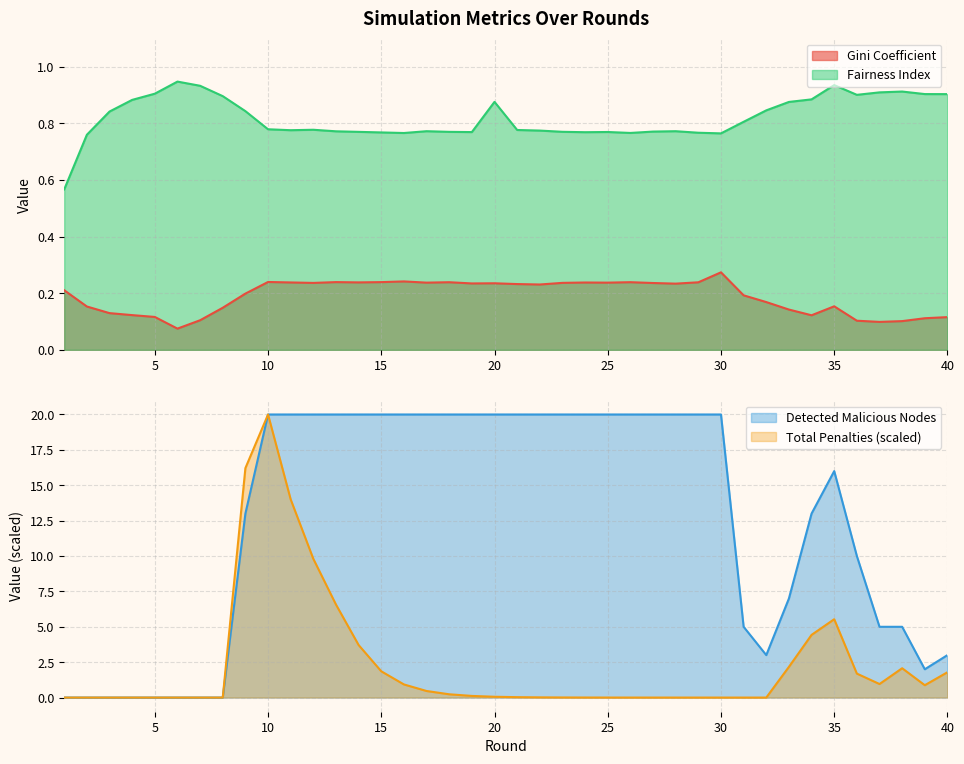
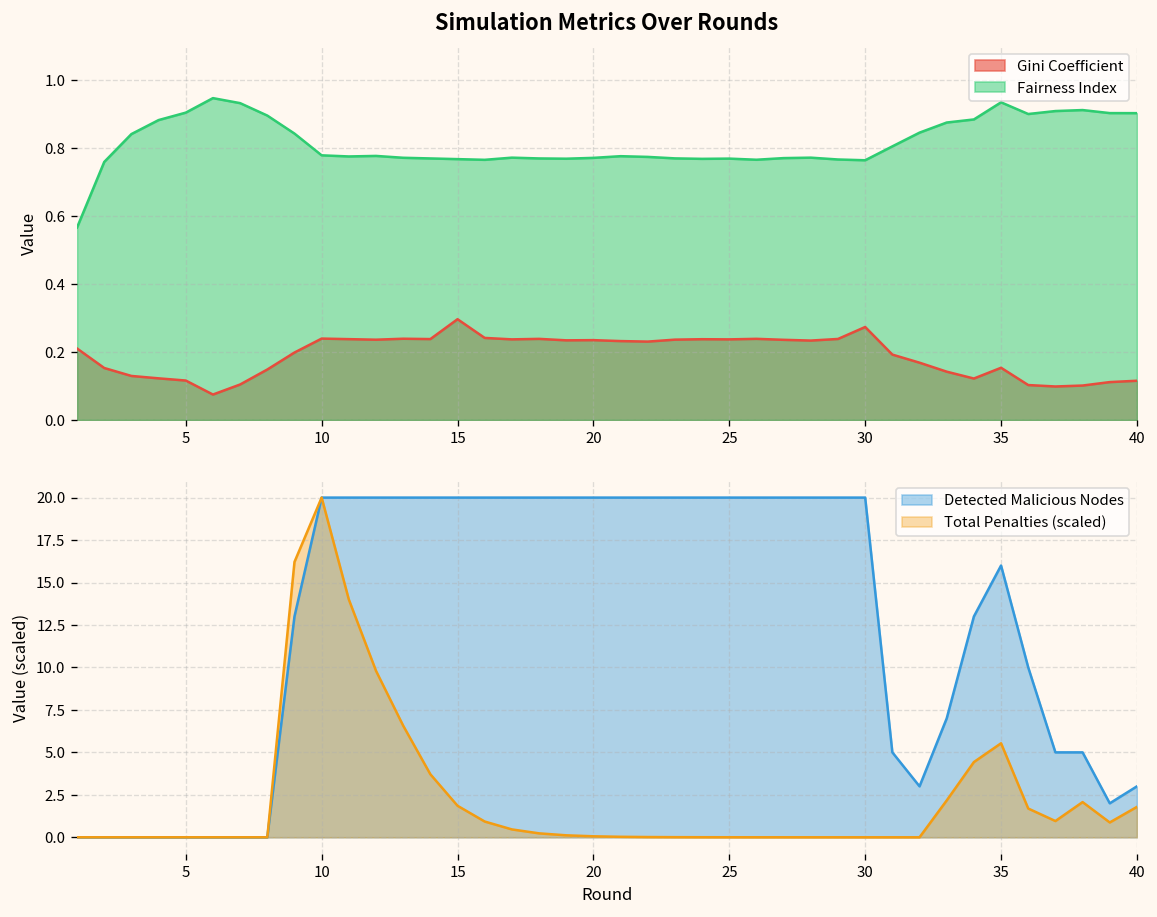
  {
    "Simulation Metrics Over Rounds": {
      "Gini Coefficient": {
        "5": 0.12,
        "10": 0.24,
-       "15": 0.24,
+       "15": 0.30,
        "20": 0.24,
        "25": 0.24,
        "30": 0.27,
        "35": 0.15,
        "40": 0.12
      },
      "Fairness Index": {
        "5": 0.90,
        "10": 0.78,
        "15": 0.77,
-       "20": 0.88,
+       "20": 0.77,
        "25": 0.77,
        "30": 0.76,
        "40": 0.90
      }
    }
  }
